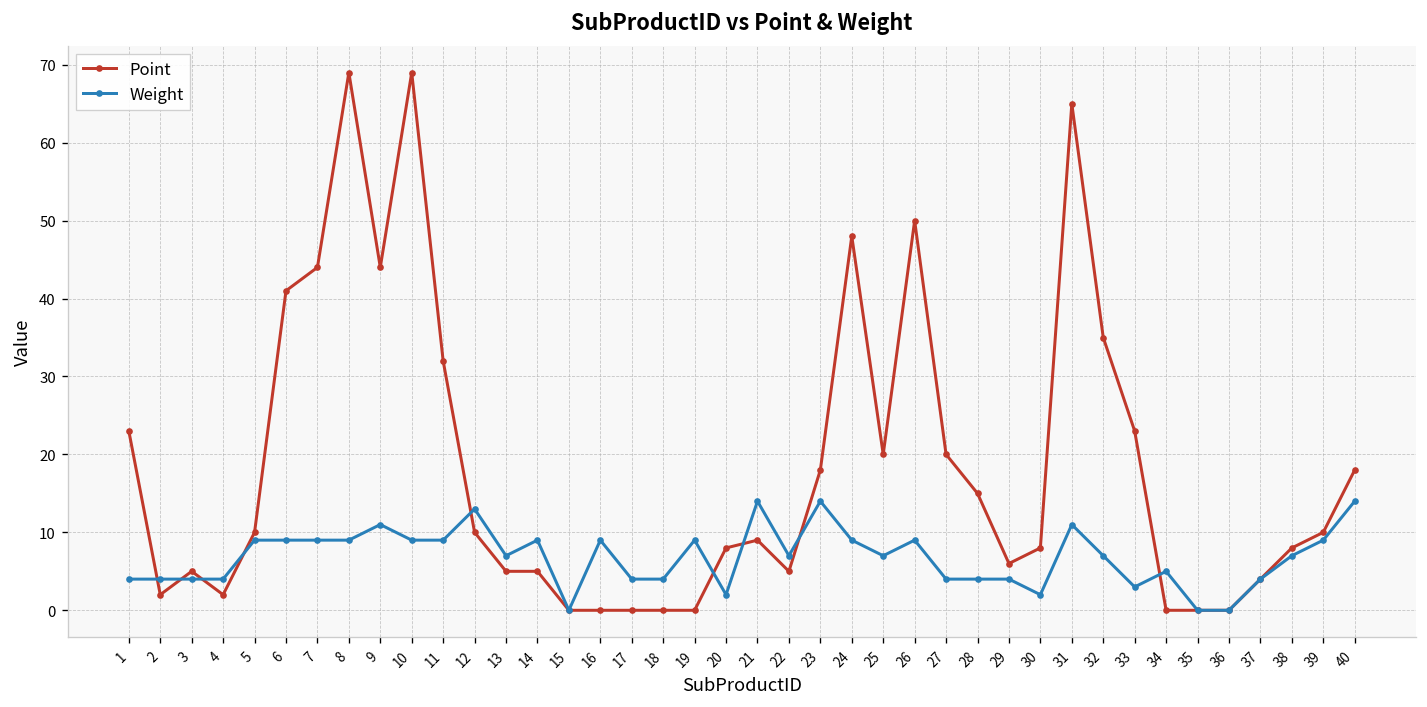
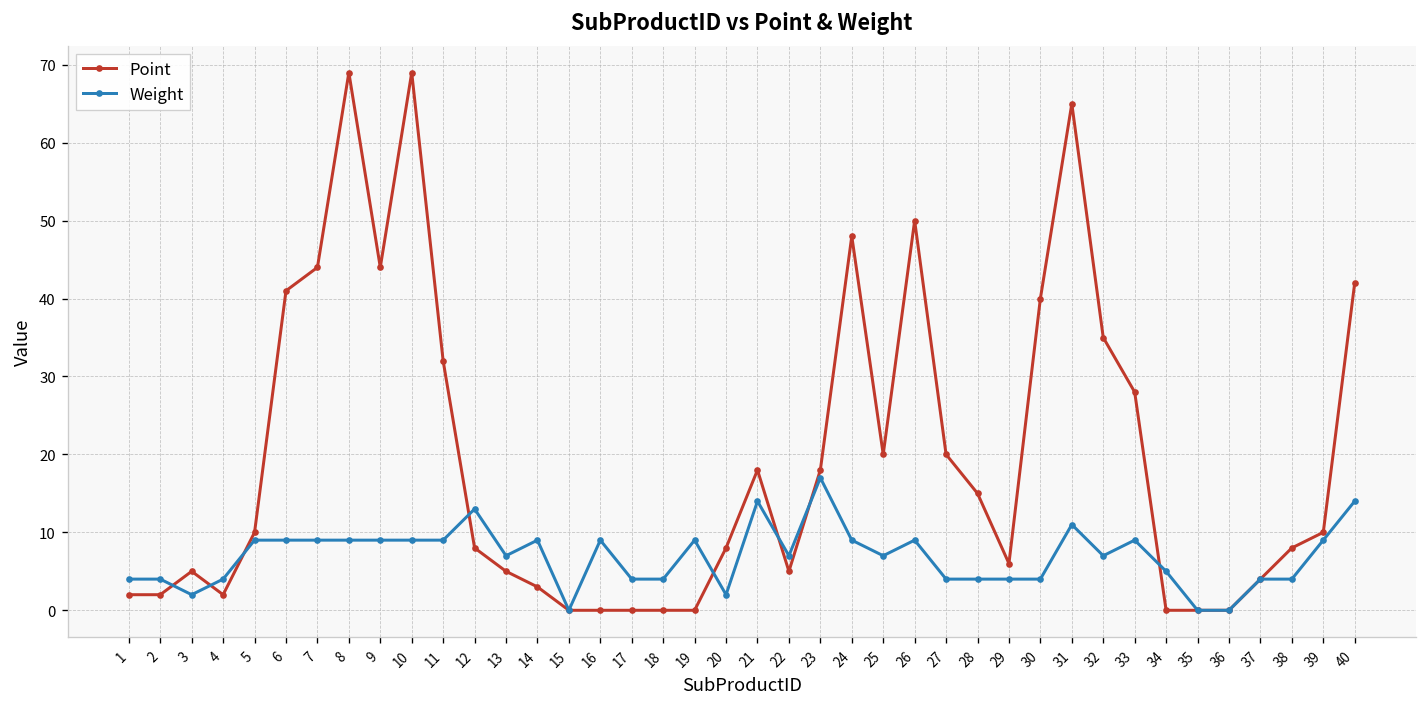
  {
    "Point": {
-     "1": 23,
+     "1": 2,
      "2": 2,
      "3": 5,
      "4": 2,
      "5": 10,
      "6": 41,
      "7": 44,
      "8": 69,
      "9": 44,
      "10": 69,
      "11": 32,
-     "12": 10,
+     "12": 8,
      "13": 5,
-     "14": 5,
+     "14": 3,
      "16": 0,
      "17": 0,
      "18": 0,
      "19": 0,
      "20": 8,
-     "21": 9,
+     "21": 18,
      "22": 5,
      "23": 18,
      "24": 48,
      "25": 20,
      "26": 50,
      "27": 20,
      "28": 15,
      "29": 6,
-     "30": 8,
+     "30": 40,
      "31": 65,
      "32": 35,
-     "33": 23,
+     "33": 28,
      "34": 0,
      "38": 8,
      "39": 10,
-     "40": 18
+     "40": 42
    },
    "Weight": {
      "1": 4,
      "2": 4,
-     "3": 4,
+     "3": 2,
      "4": 4,
      "5": 9,
      "6": 9,
      "7": 9,
      "8": 9,
-     "9": 11,
+     "9": 9,
      "10": 9,
      "11": 9,
      "12": 13,
      "13": 7,
      "14": 9,
      "16": 9,
      "17": 4,
      "18": 4,
      "19": 9,
      "20": 2,
      "21": 14,
      "22": 7,
-     "23": 14,
+     "23": 17,
      "24": 9,
      "25": 7,
      "26": 9,
      "27": 4,
      "28": 4,
      "29": 4,
-     "30": 2,
+     "30": 4,
      "31": 11,
      "32": 7,
-     "33": 3,
+     "33": 9,
      "34": 5,
-     "38": 7,
+     "38": 4,
      "39": 9,
      "40": 14
    }
  }
